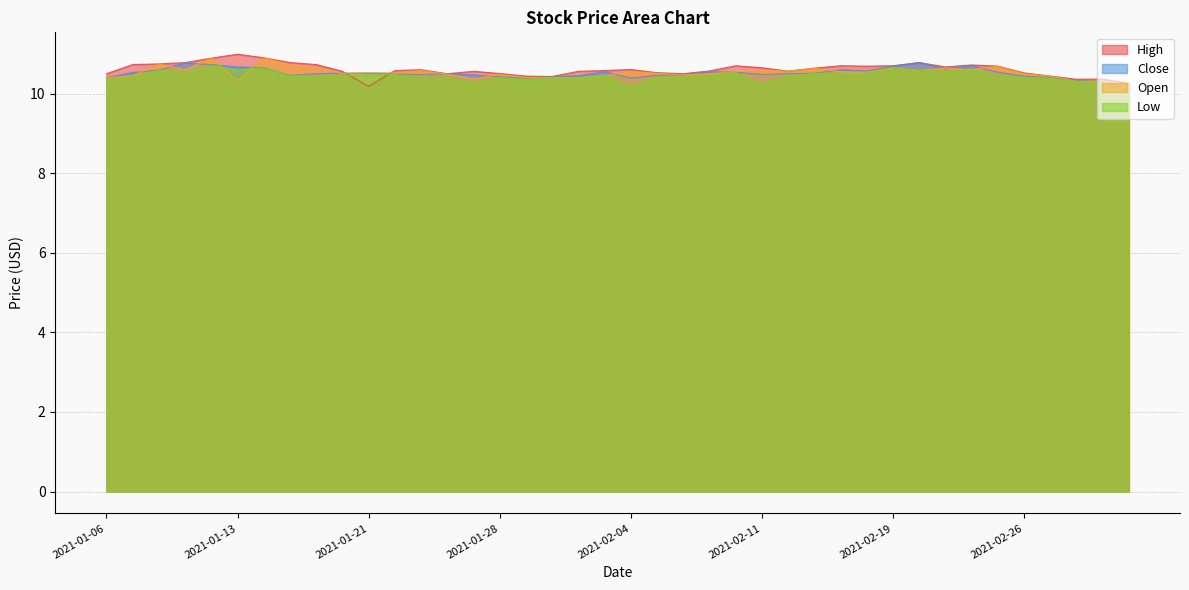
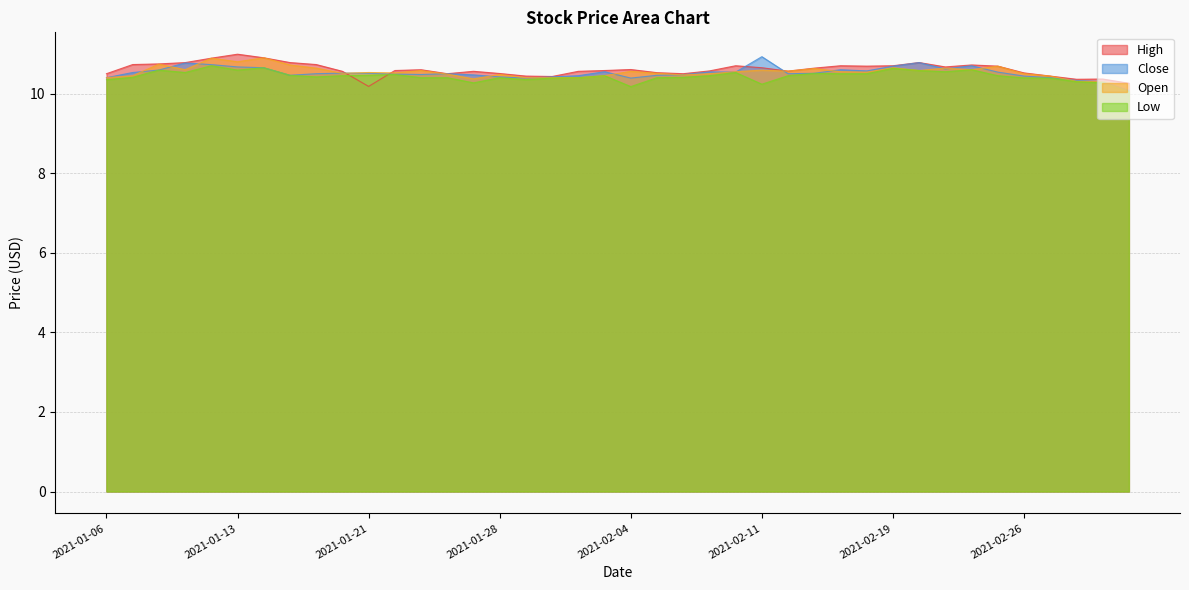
  {
    "High": {
      "2021-01-06": 10.5,
      "2021-01-13": 11.0,
      "2021-01-21": 10.2
    },
    "Close": {
      "2021-01-13": 10.7,
      "2021-02-04": 10.4,
-     "2021-02-11": 10.5
+     "2021-02-11": 10.9
    },
    "Open": {
-     "2021-01-13": 10.3
+     "2021-01-13": 10.8
    },
    "Low": {
      "2021-01-13": 10.6,
      "2021-02-04": 10.2,
      "2021-02-11": 10.2
    }
  }
